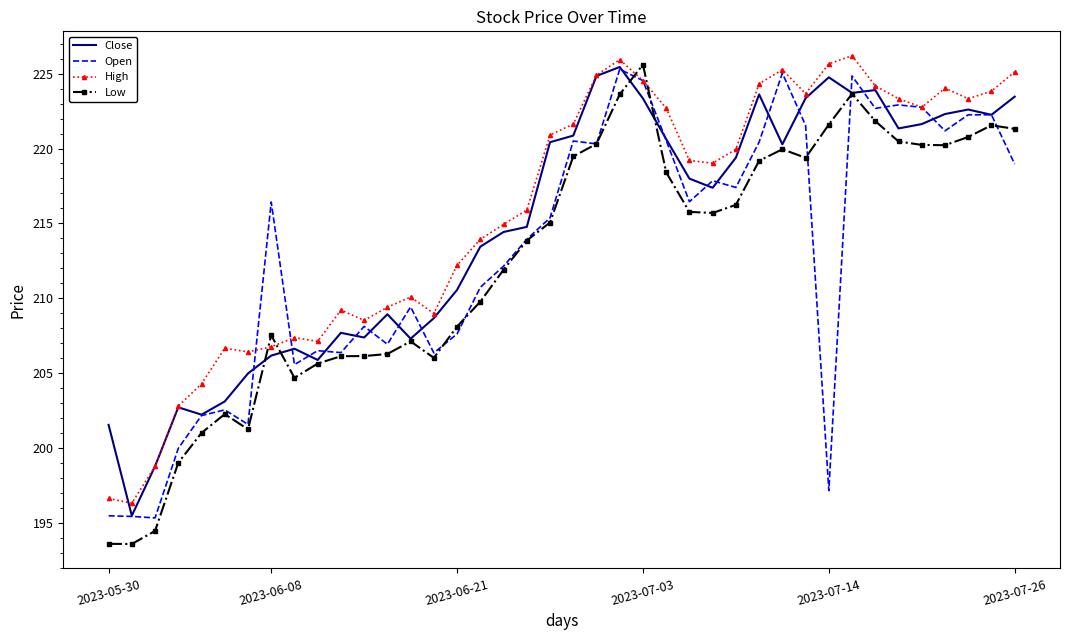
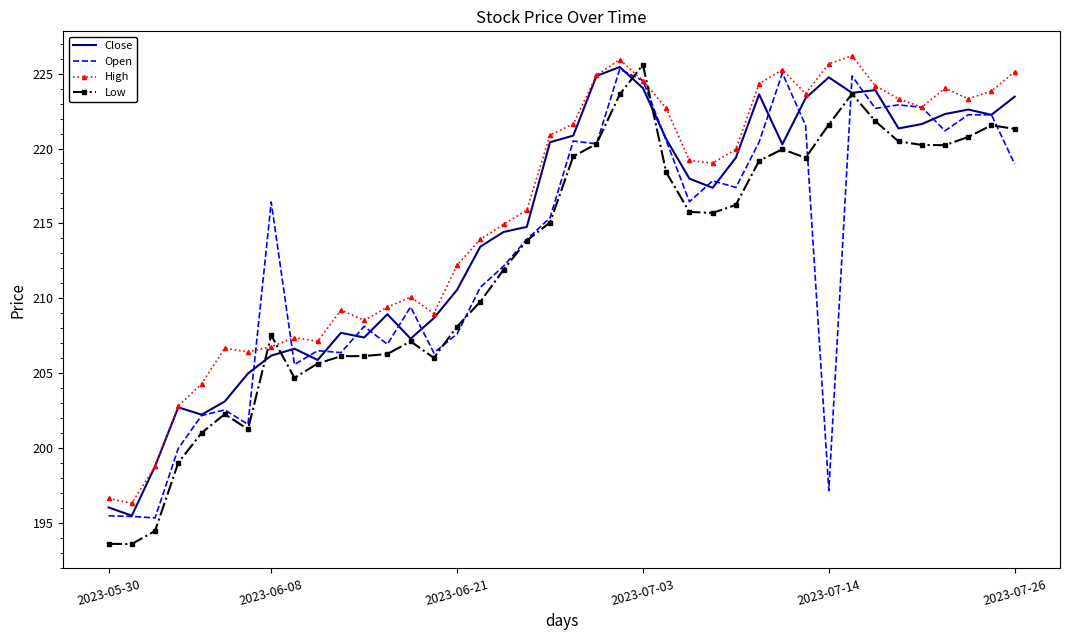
  {
    "Close": {
-     "2023-05-30": 201.6,
+     "2023-05-30": 196.1,
      "2023-06-08": 206.2,
      "2023-06-21": 210.6,
-     "2023-07-03": 223.3,
+     "2023-07-03": 224.0,
      "2023-07-14": 224.8,
      "2023-07-26": 223.5
    },
    "Open": {
      "2023-05-30": 195.5,
      "2023-06-08": 216.4,
      "2023-06-21": 207.6,
      "2023-07-14": 197.2,
      "2023-07-26": 219.0
    },
    "High": {
      "2023-05-30": 196.7,
      "2023-06-08": 206.8,
      "2023-06-21": 212.2,
      "2023-07-14": 225.7,
      "2023-07-26": 225.1
    },
    "Low": {
      "2023-05-30": 193.6,
      "2023-06-08": 207.5,
      "2023-06-21": 208.1,
      "2023-07-03": 225.6,
      "2023-07-14": 221.6,
      "2023-07-26": 221.3
    }
  }
